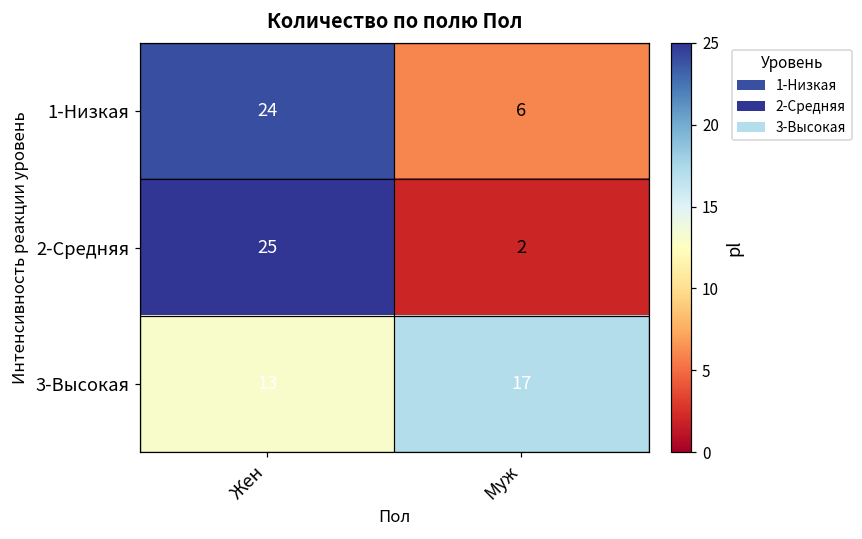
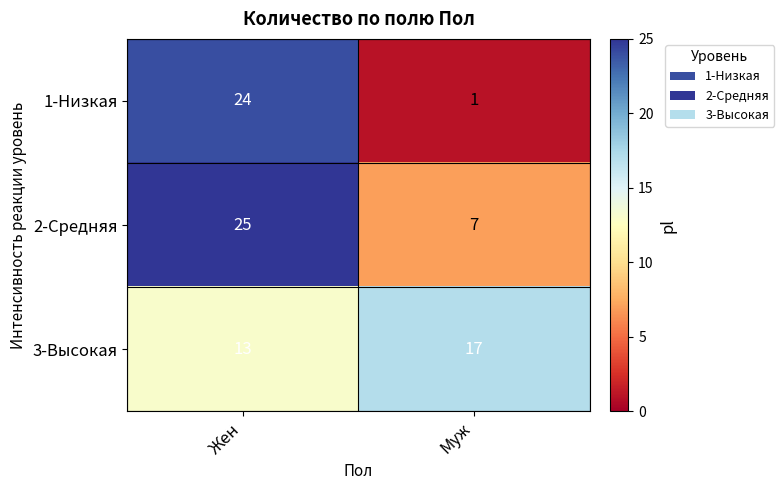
  {
    "1-Низкая": {
      "Жен": 24,
-     "Муж": 6
+     "Муж": 1
    },
    "2-Средняя": {
      "Жен": 25,
-     "Муж": 2
+     "Муж": 7
    },
    "3-Высокая": {
      "Жен": 13,
      "Муж": 17
    }
  }
